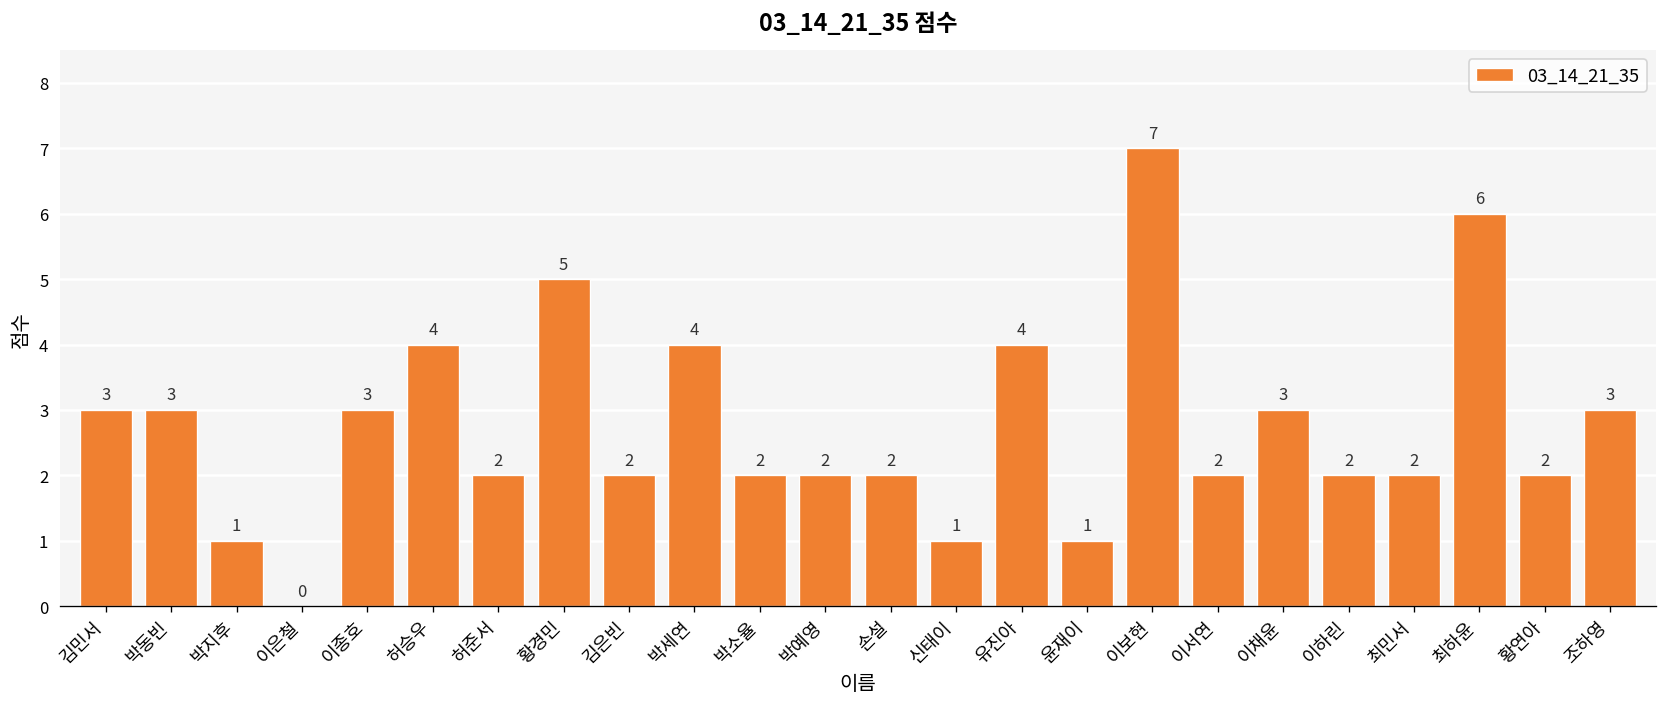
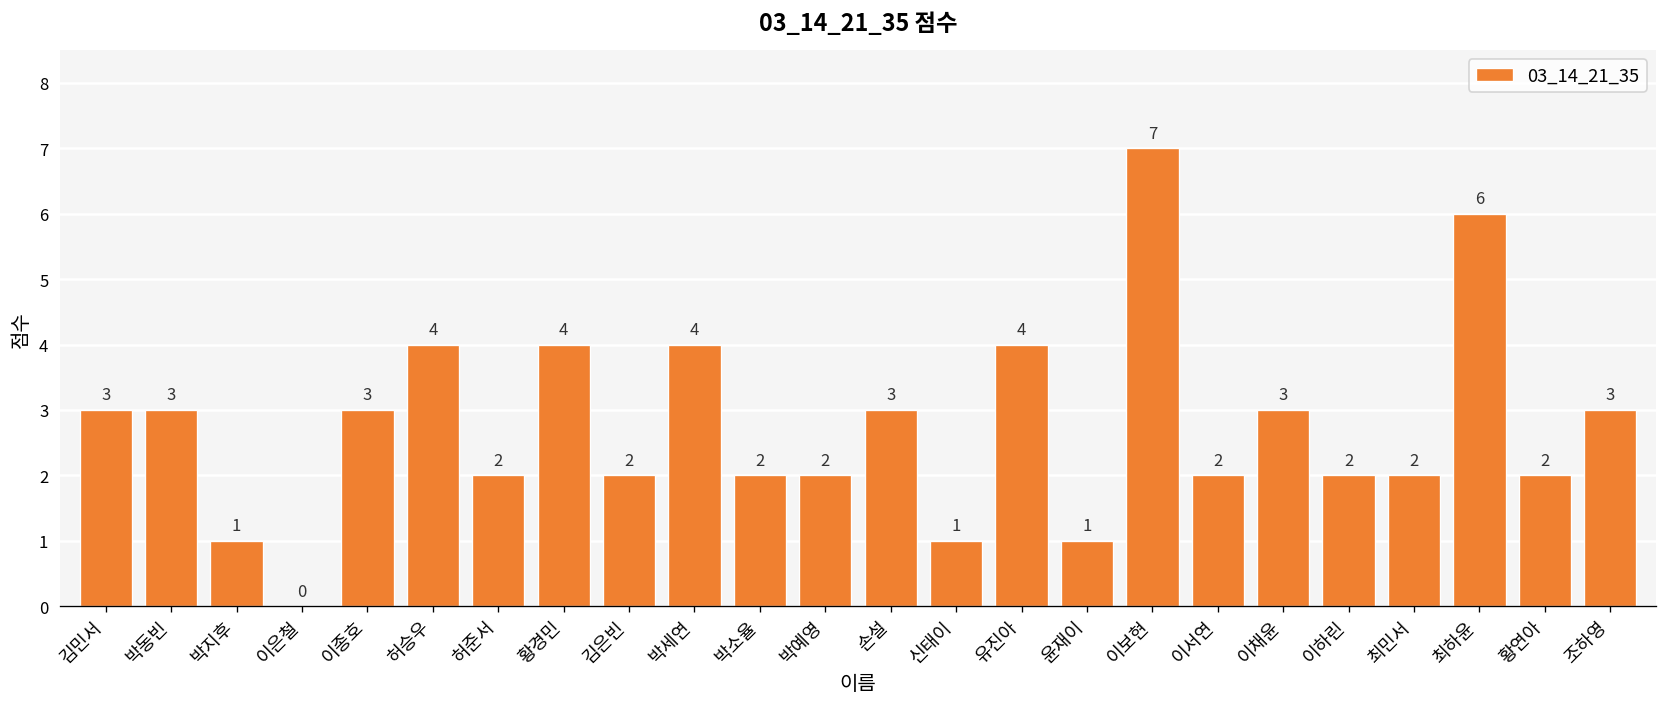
  {
    "김민서": 3,
    "박동빈": 3,
    "박지후": 1,
    "이은철": 0,
    "이종호": 3,
    "허승우": 4,
    "허준서": 2,
-   "황경민": 5,
+   "황경민": 4,
    "김은빈": 2,
    "박세연": 4,
    "박소율": 2,
    "박예영": 2,
-   "손설": 2,
+   "손설": 3,
    "신태이": 1,
    "유진아": 4,
    "윤재이": 1,
    "이보현": 7,
    "이서연": 2,
    "이채윤": 3,
    "이하린": 2,
    "최민서": 2,
    "최하윤": 6,
    "황연아": 2,
    "조하영": 3
  }
